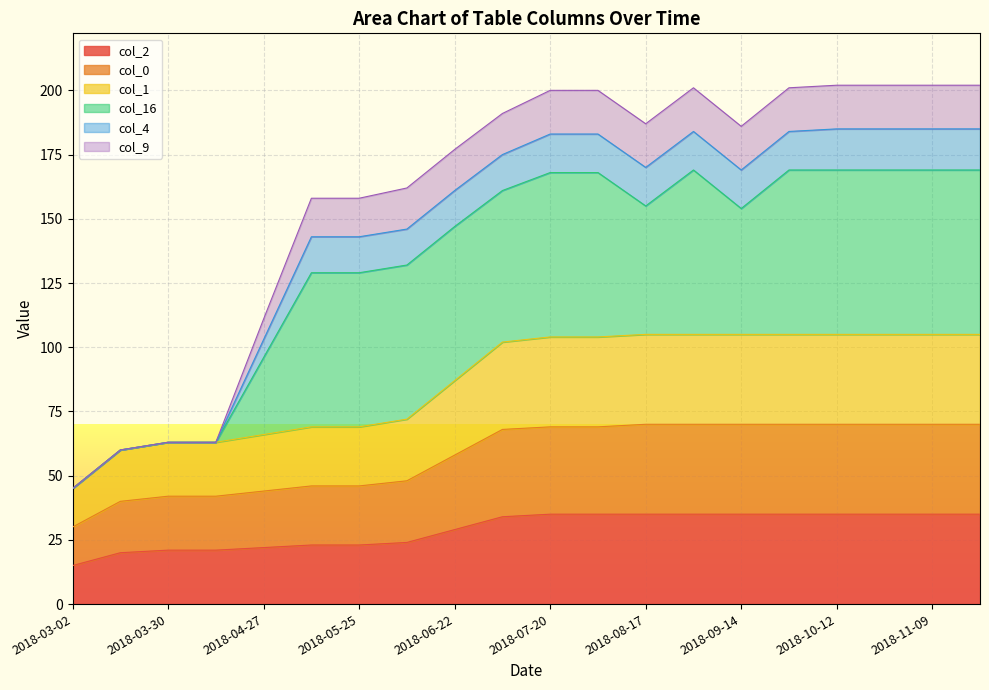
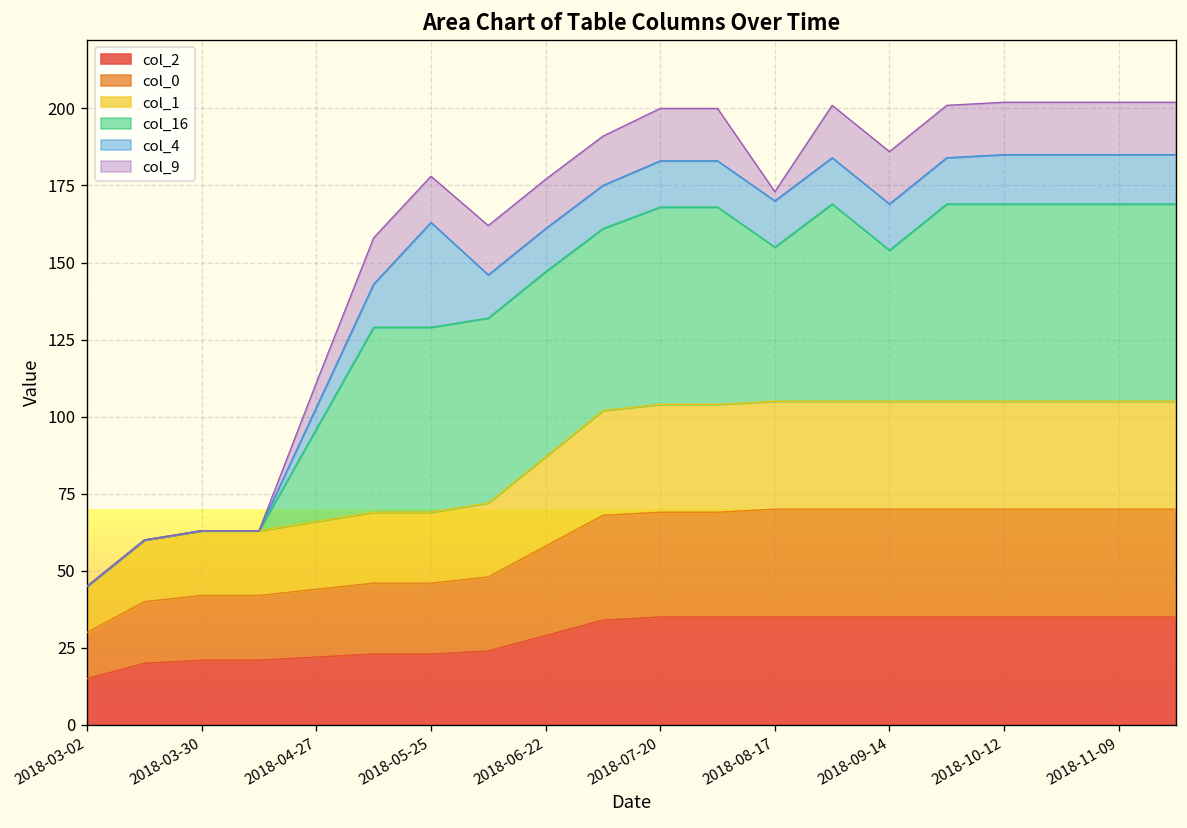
  {
    "col_1": {
      "2018-04-27": 22,
      "2018-05-25": 23,
      "2018-06-22": 29,
      "2018-07-20": 35,
      "2018-08-17": 35,
      "2018-09-14": 35,
      "2018-10-12": 35,
      "2018-11-09": 35
    },
    "col_16": {
      "2018-04-27": 30,
      "2018-05-25": 60,
      "2018-06-22": 60,
      "2018-07-20": 64,
      "2018-08-17": 50,
      "2018-09-14": 49,
      "2018-10-12": 64,
      "2018-11-09": 64
    },
    "col_4": {
      "2018-04-27": 7,
-     "2018-05-25": 14,
+     "2018-05-25": 34,
      "2018-06-22": 14,
      "2018-07-20": 15,
      "2018-08-17": 15,
      "2018-09-14": 15,
      "2018-10-12": 16,
      "2018-11-09": 16
    },
    "col_9": {
      "2018-04-27": 8,
      "2018-05-25": 15,
      "2018-06-22": 16,
      "2018-07-20": 17,
-     "2018-08-17": 17,
+     "2018-08-17": 3,
      "2018-09-14": 17,
      "2018-10-12": 17,
      "2018-11-09": 17
    }
  }
